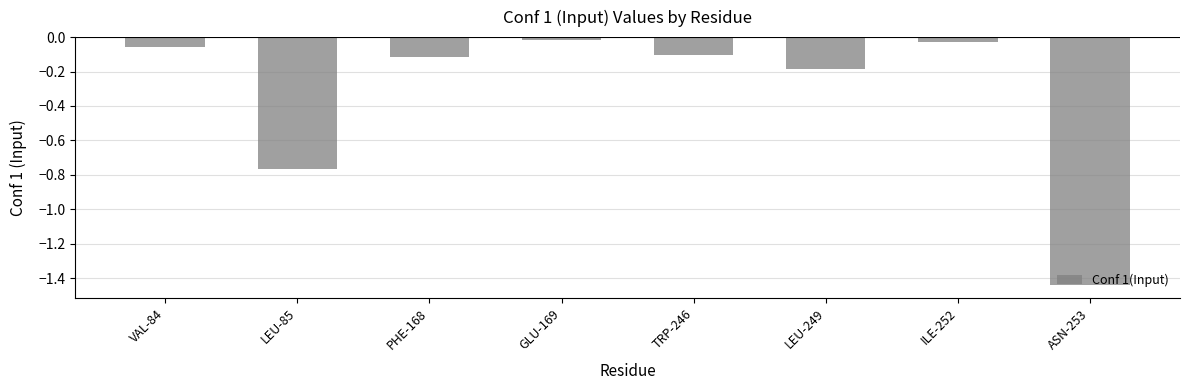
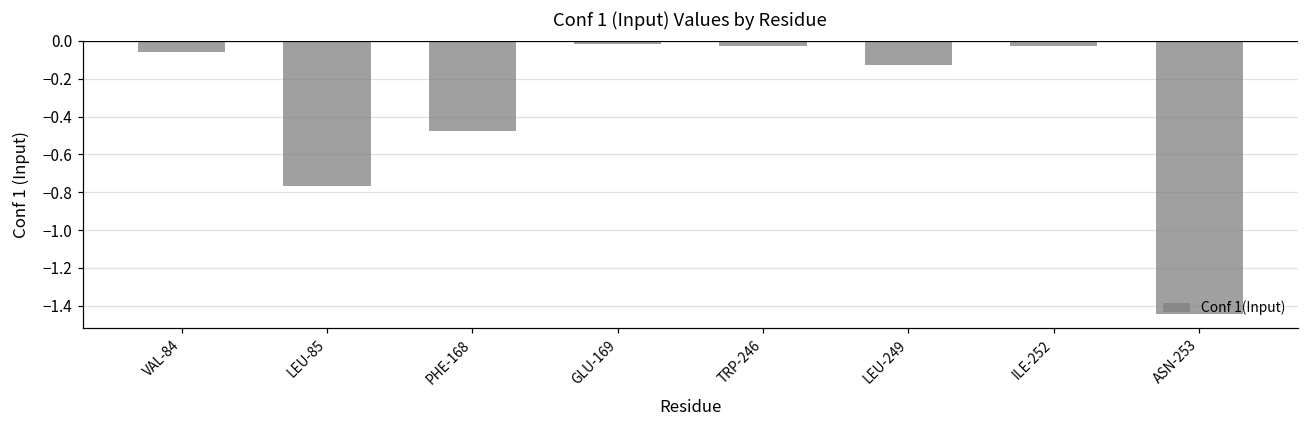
  {
    "VAL-84": -0.06,
    "LEU-85": -0.77,
-   "PHE-168": -0.12,
+   "PHE-168": -0.48,
    "GLU-169": -0.02,
-   "TRP-246": -0.10,
-   "LEU-249": -0.18,
+   "TRP-246": -0.03,
+   "LEU-249": -0.13,
    "ILE-252": -0.03,
    "ASN-253": -1.44
  }
